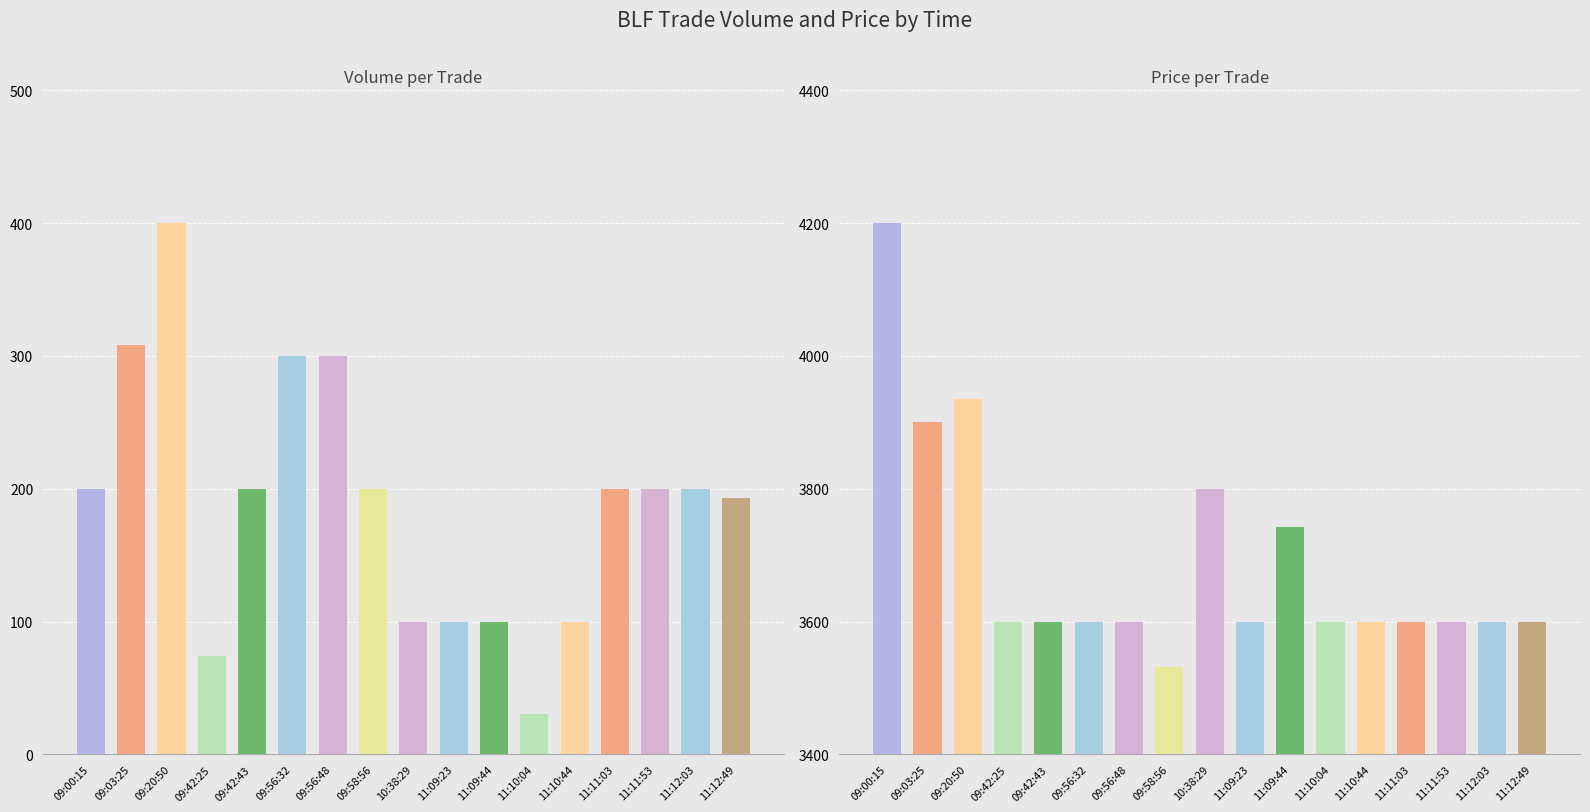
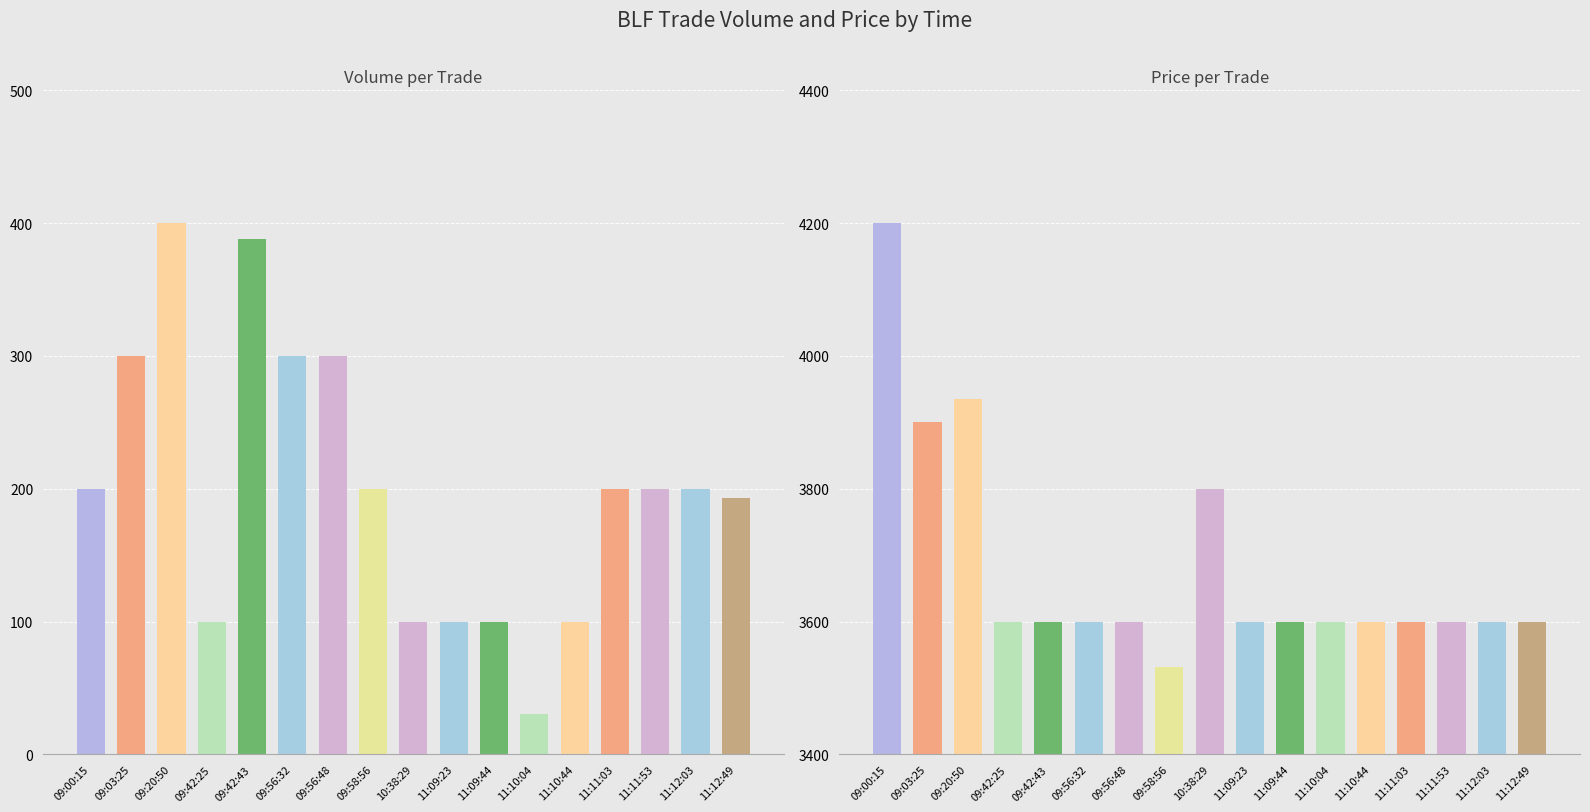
  {
    "Volume per Trade": {
      "09:00:15": 200,
-     "09:03:25": 309,
+     "09:03:25": 300,
      "09:20:50": 400,
-     "09:42:25": 74,
-     "09:42:43": 200,
+     "09:42:25": 100,
+     "09:42:43": 388,
      "09:56:32": 300,
      "09:56:48": 300,
      "09:58:56": 200,
      "10:38:29": 100,
      "11:09:23": 100,
      "11:09:44": 100,
      "11:10:04": 30,
      "11:10:44": 100,
      "11:11:03": 200,
      "11:11:53": 200,
      "11:12:03": 200,
      "11:12:49": 193
    },
    "Price per Trade": {
      "09:00:15": 4200,
      "09:03:25": 3900,
      "09:20:50": 3940,
      "09:42:25": 3600,
      "09:42:43": 3600,
      "09:56:32": 3600,
      "09:56:48": 3600,
      "09:58:56": 3530,
      "10:38:29": 3800,
      "11:09:23": 3600,
-     "11:09:44": 3740,
+     "11:09:44": 3600,
      "11:10:04": 3600,
      "11:10:44": 3600,
      "11:11:03": 3600,
      "11:11:53": 3600,
      "11:12:03": 3600,
      "11:12:49": 3600
    }
  }
